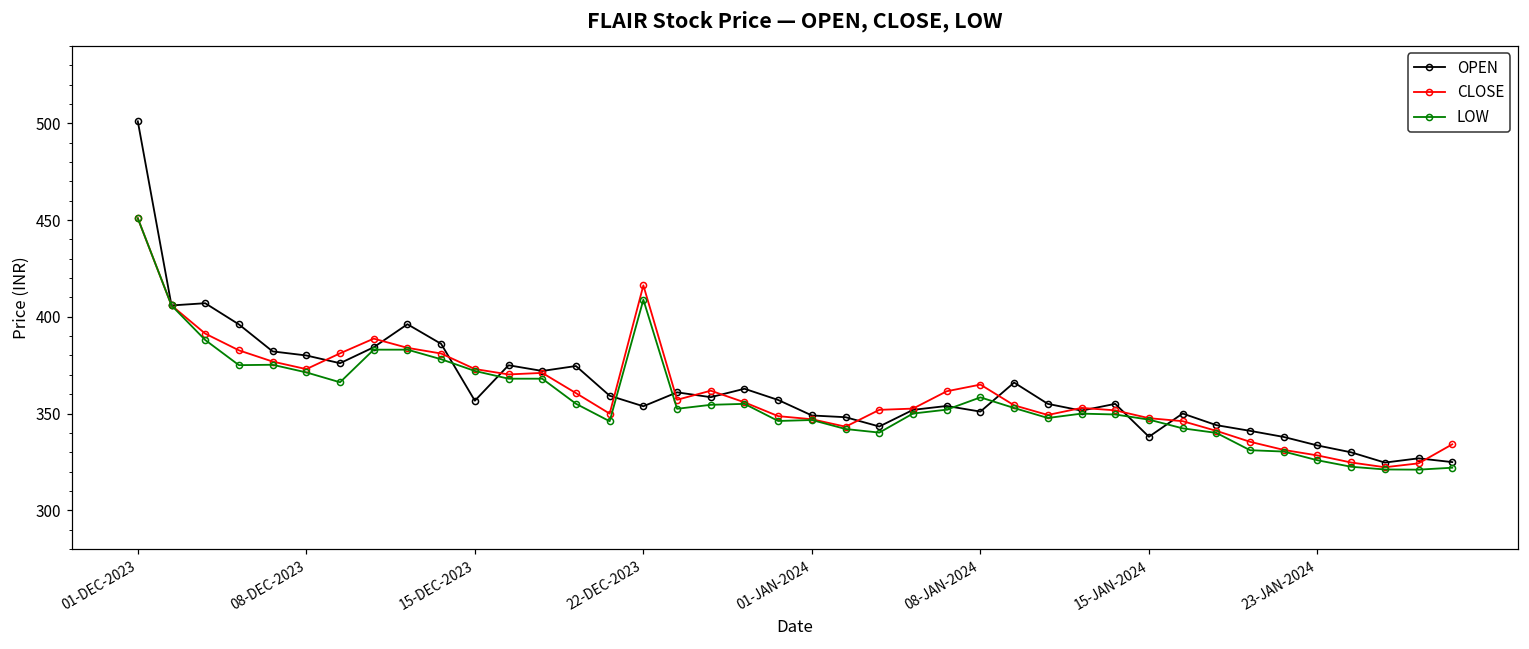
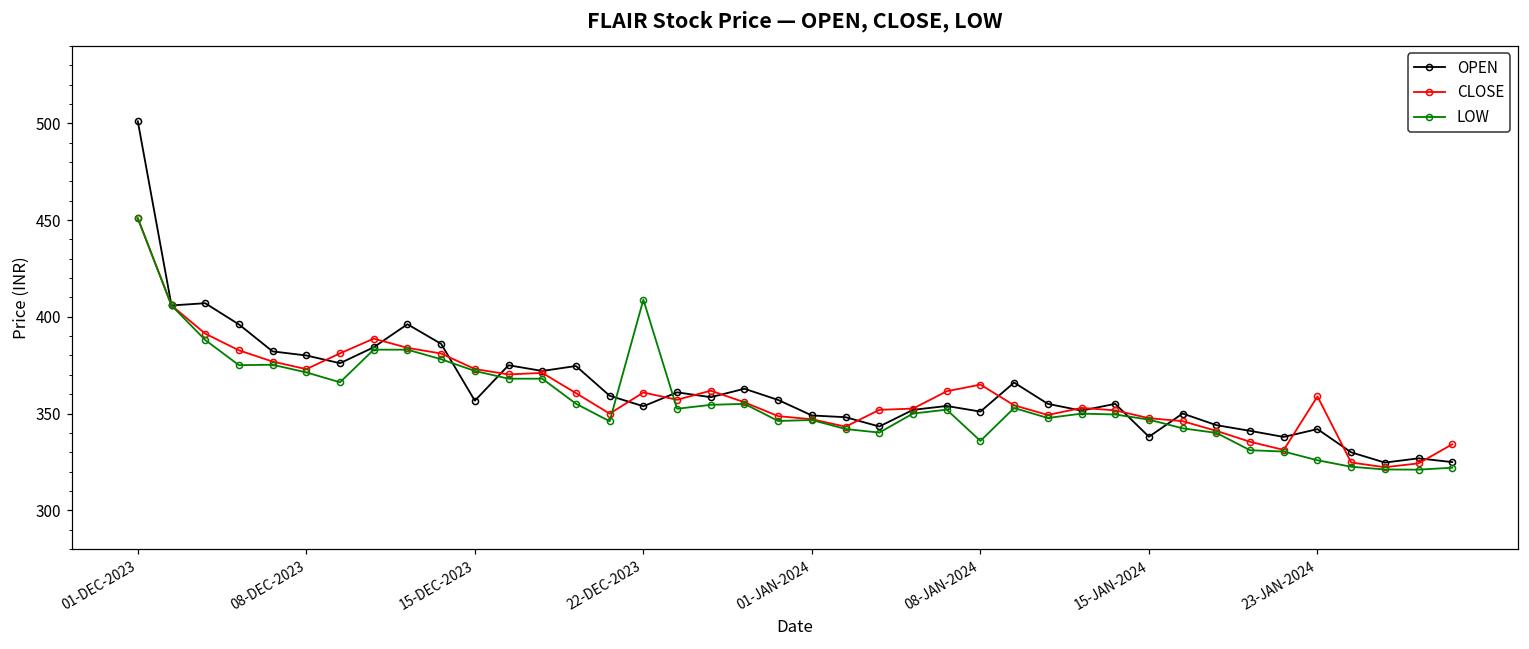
  {
    "OPEN": {
      "01-DEC-2023": 501,
      "08-DEC-2023": 380,
      "15-DEC-2023": 357,
      "22-DEC-2023": 354,
      "01-JAN-2024": 349,
      "08-JAN-2024": 351,
      "15-JAN-2024": 338,
-     "23-JAN-2024": 334
+     "23-JAN-2024": 342
    },
    "CLOSE": {
      "08-DEC-2023": 373,
-     "22-DEC-2023": 416,
+     "22-DEC-2023": 361,
      "08-JAN-2024": 365,
-     "23-JAN-2024": 328
+     "23-JAN-2024": 359
    },
    "LOW": {
      "08-DEC-2023": 371,
      "22-DEC-2023": 409,
-     "08-JAN-2024": 358,
+     "08-JAN-2024": 336,
      "23-JAN-2024": 326
    }
  }
